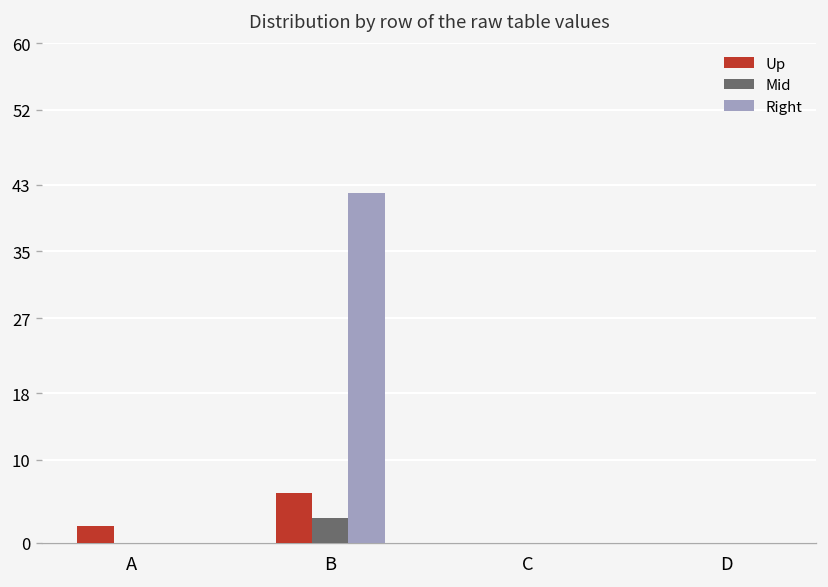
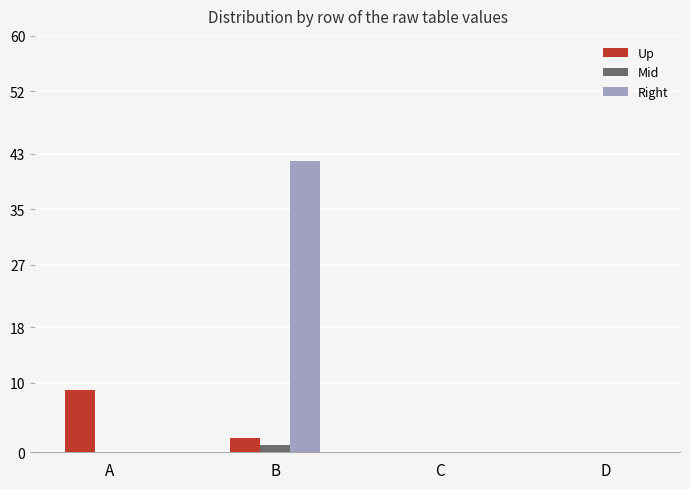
  {
    "Up": {
-     "A": 2,
-     "B": 6,
+     "A": 9,
+     "B": 2,
      "C": 0,
      "D": 0
    },
    "Mid": {
      "A": 0,
-     "B": 3,
+     "B": 1,
      "C": 0,
      "D": 0
    },
    "Right": {
      "A": 0,
      "B": 42,
      "C": 0,
      "D": 0
    }
  }
